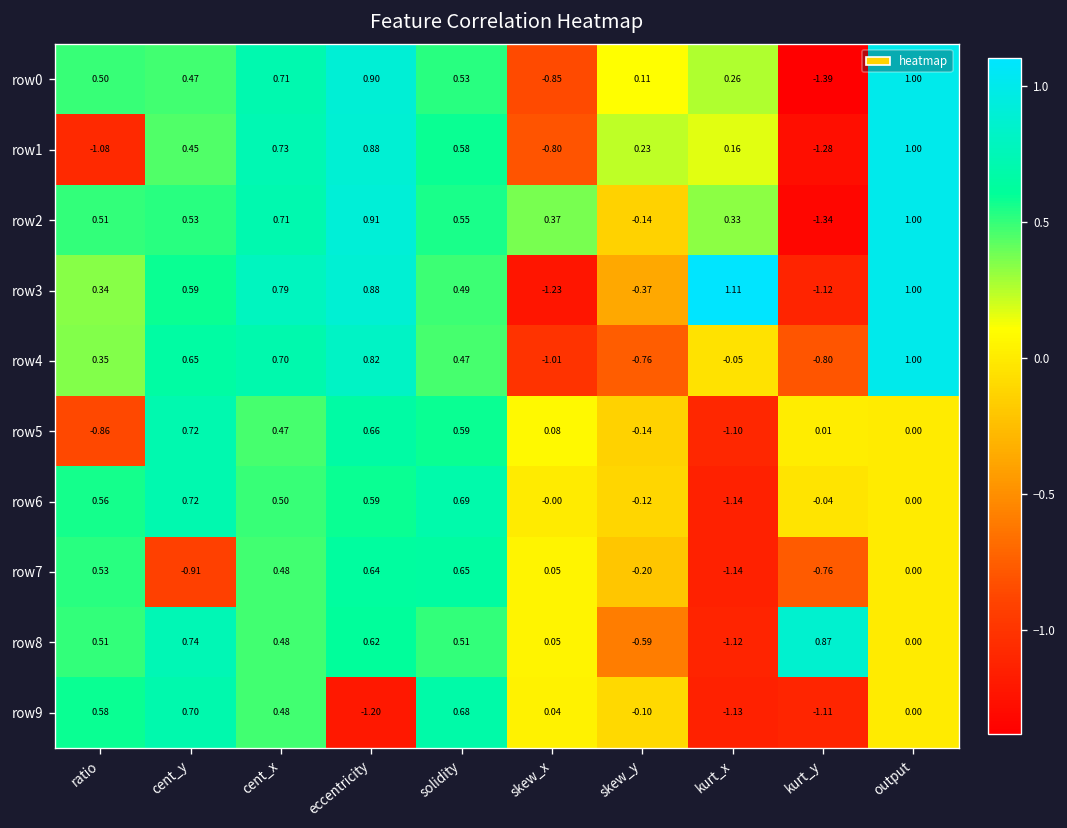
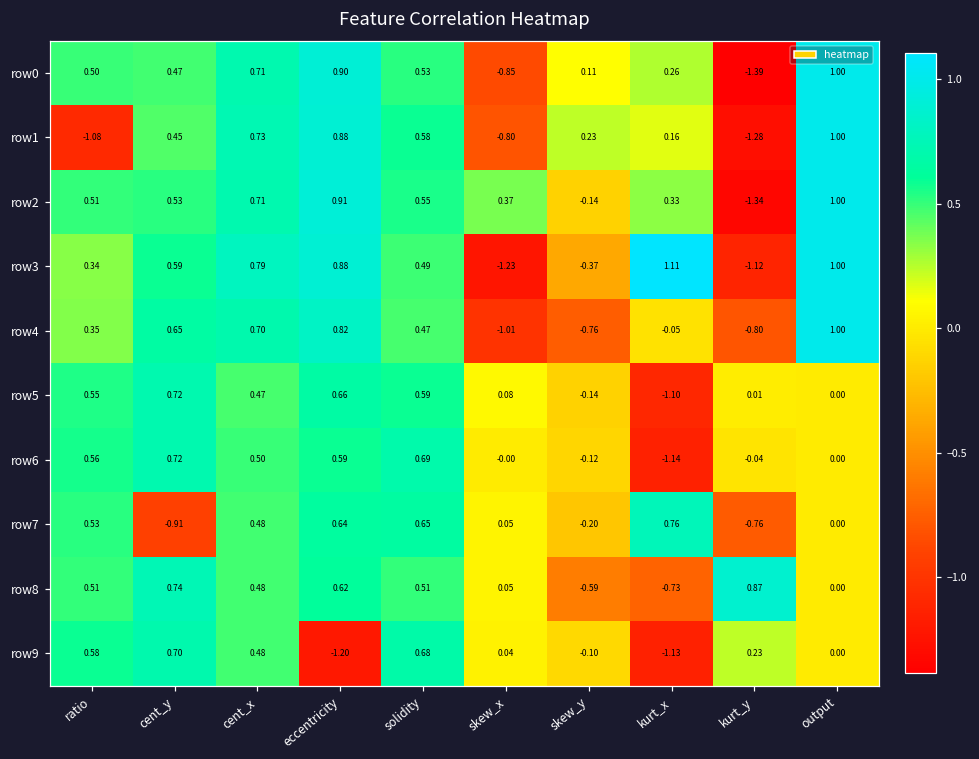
  {
    "row0": {
      "ratio": 0.50,
      "cent_y": 0.47,
      "cent_x": 0.71,
      "eccentricity": 0.90,
      "solidity": 0.53,
      "skew_x": -0.85,
      "skew_y": 0.11,
      "kurt_x": 0.26,
      "kurt_y": -1.39,
      "output": 1.00
    },
    "row1": {
      "ratio": -1.08,
      "cent_y": 0.45,
      "cent_x": 0.73,
      "eccentricity": 0.88,
      "solidity": 0.58,
      "skew_x": -0.80,
      "skew_y": 0.23,
      "kurt_x": 0.16,
      "kurt_y": -1.28,
      "output": 1.00
    },
    "row2": {
      "ratio": 0.51,
      "cent_y": 0.53,
      "cent_x": 0.71,
      "eccentricity": 0.91,
      "solidity": 0.55,
      "skew_x": 0.37,
      "skew_y": -0.14,
      "kurt_x": 0.33,
      "kurt_y": -1.34,
      "output": 1.00
    },
    "row3": {
      "ratio": 0.34,
      "cent_y": 0.59,
      "cent_x": 0.79,
      "eccentricity": 0.88,
      "solidity": 0.49,
      "skew_x": -1.23,
      "skew_y": -0.37,
      "kurt_x": 1.11,
      "kurt_y": -1.12,
      "output": 1.00
    },
    "row4": {
      "ratio": 0.35,
      "cent_y": 0.65,
      "cent_x": 0.70,
      "eccentricity": 0.82,
      "solidity": 0.47,
      "skew_x": -1.01,
      "skew_y": -0.76,
      "kurt_x": -0.05,
      "kurt_y": -0.80,
      "output": 1.00
    },
    "row5": {
-     "ratio": -0.86,
+     "ratio": 0.55,
      "cent_y": 0.72,
      "cent_x": 0.47,
      "eccentricity": 0.66,
      "solidity": 0.59,
      "skew_x": 0.08,
      "skew_y": -0.14,
      "kurt_x": -1.10,
      "kurt_y": 0.01,
      "output": 0.00
    },
    "row6": {
      "ratio": 0.56,
      "cent_y": 0.72,
      "cent_x": 0.50,
      "eccentricity": 0.59,
      "solidity": 0.69,
      "skew_x": -0.00,
      "skew_y": -0.12,
      "kurt_x": -1.14,
      "kurt_y": -0.04,
      "output": 0.00
    },
    "row7": {
      "ratio": 0.53,
      "cent_y": -0.91,
      "cent_x": 0.48,
      "eccentricity": 0.64,
      "solidity": 0.65,
      "skew_x": 0.05,
      "skew_y": -0.20,
-     "kurt_x": -1.14,
+     "kurt_x": 0.76,
      "kurt_y": -0.76,
      "output": 0.00
    },
    "row8": {
      "ratio": 0.51,
      "cent_y": 0.74,
      "cent_x": 0.48,
      "eccentricity": 0.62,
      "solidity": 0.51,
      "skew_x": 0.05,
      "skew_y": -0.59,
-     "kurt_x": -1.12,
+     "kurt_x": -0.73,
      "kurt_y": 0.87,
      "output": 0.00
    },
    "row9": {
      "ratio": 0.58,
      "cent_y": 0.70,
      "cent_x": 0.48,
      "eccentricity": -1.20,
      "solidity": 0.68,
      "skew_x": 0.04,
      "skew_y": -0.10,
      "kurt_x": -1.13,
-     "kurt_y": -1.11,
+     "kurt_y": 0.23,
      "output": 0.00
    }
  }
